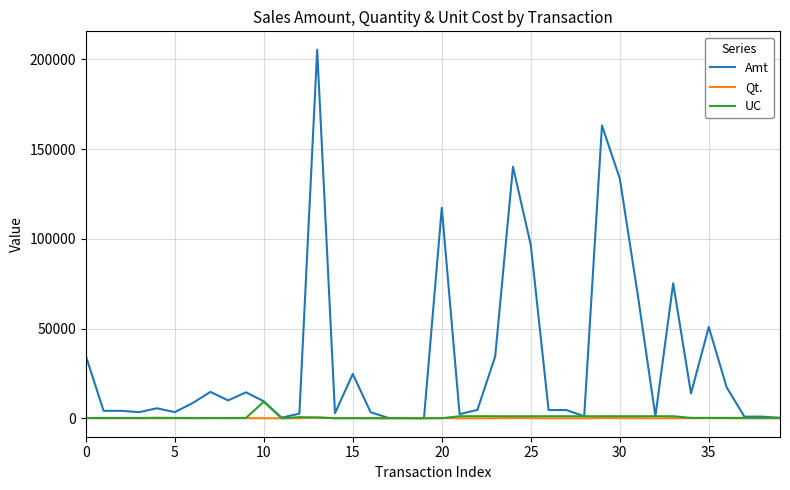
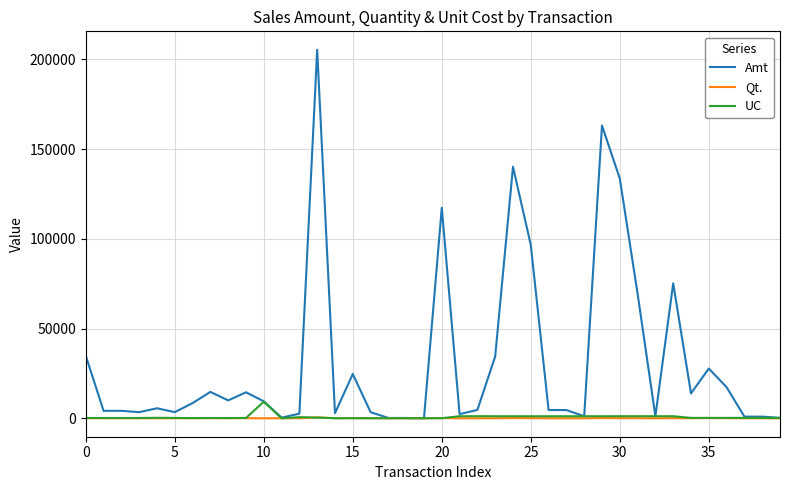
  {
    "Amt": {
      "0": 35000,
      "5": 3000,
      "15": 25000,
      "20": 117000,
      "25": 97000,
      "30": 134000,
-     "35": 51000
+     "35": 28000
    },
    "Qt.": {
      "10": 0
    }
  }
